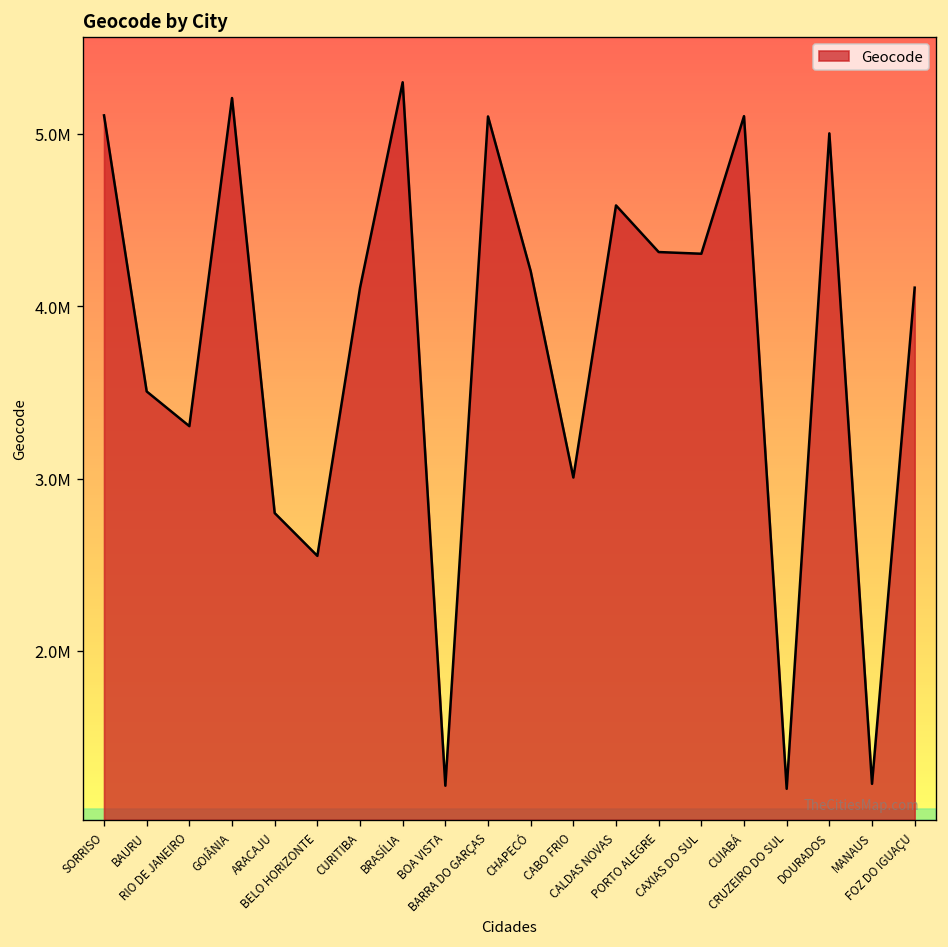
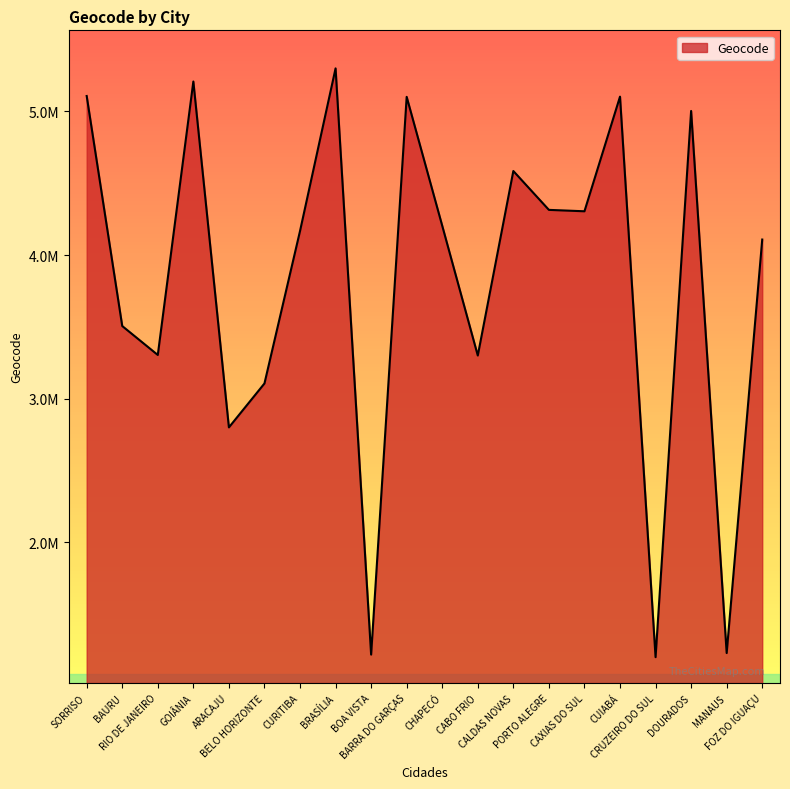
  {
    "SORRISO": 5110000,
    "BAURU": 3510000,
    "RIO DE JANEIRO": 3300000,
    "GOIÂNIA": 5210000,
    "ARACAJU": 2800000,
-   "BELO HORIZONTE": 2550000,
-   "CURITIBA": 4110000,
+   "BELO HORIZONTE": 3110000,
+   "CURITIBA": 4170000,
    "BRASÍLIA": 5300000,
    "BOA VISTA": 1220000,
    "BARRA DO GARÇAS": 5100000,
    "CHAPECÓ": 4200000,
-   "CABO FRIO": 3010000,
+   "CABO FRIO": 3300000,
    "CALDAS NOVAS": 4590000,
    "PORTO ALEGRE": 4310000,
    "CAXIAS DO SUL": 4310000,
    "CUIABÁ": 5100000,
    "CRUZEIRO DO SUL": 1200000,
    "DOURADOS": 5000000,
    "MANAUS": 1230000,
    "FOZ DO IGUAÇU": 4110000
  }
